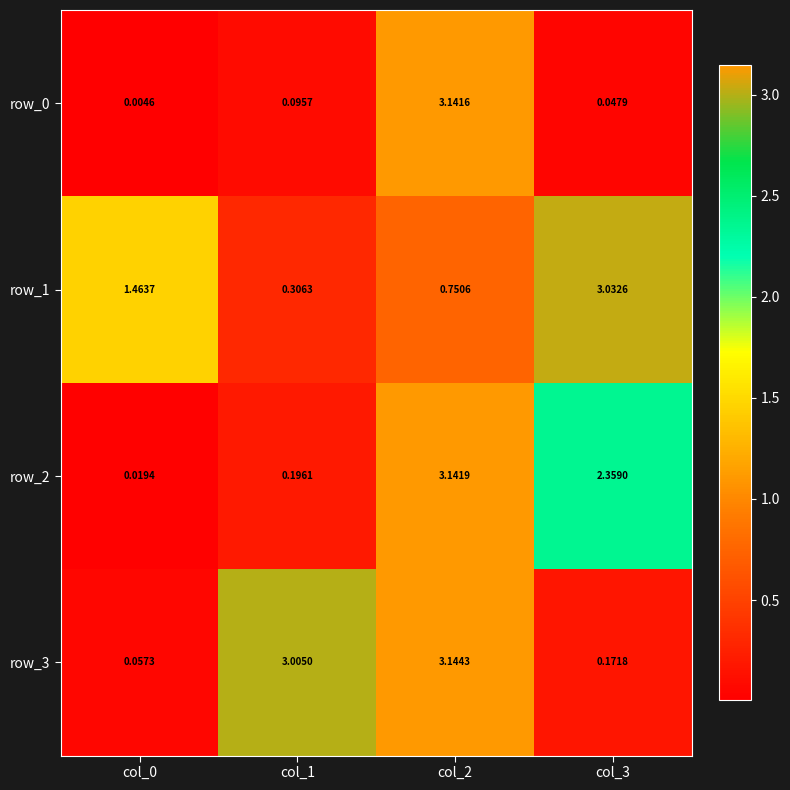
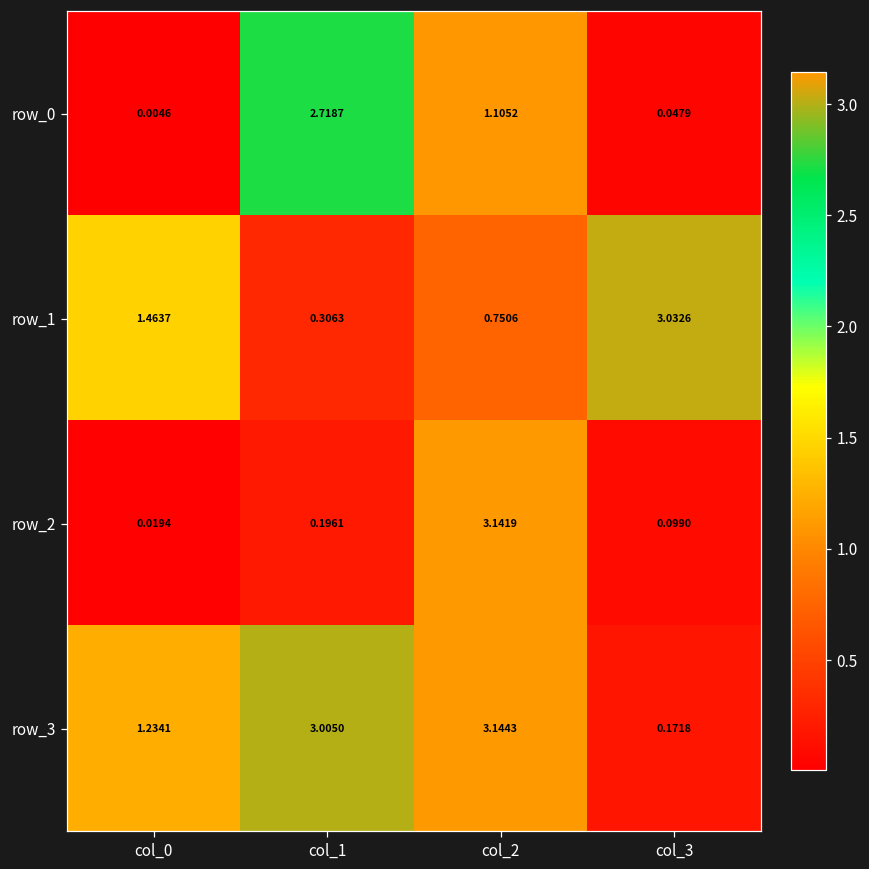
  {
    "row_0": {
      "col_0": 0.0046,
-     "col_1": 0.0957,
-     "col_2": 3.1416,
+     "col_1": 2.7187,
+     "col_2": 1.1052,
      "col_3": 0.0479
    },
    "row_1": {
      "col_0": 1.4637,
      "col_1": 0.3063,
      "col_2": 0.7506,
      "col_3": 3.0326
    },
    "row_2": {
      "col_0": 0.0194,
      "col_1": 0.1961,
      "col_2": 3.1419,
-     "col_3": 2.3590
+     "col_3": 0.0990
    },
    "row_3": {
-     "col_0": 0.0573,
+     "col_0": 1.2341,
      "col_1": 3.0050,
      "col_2": 3.1443,
      "col_3": 0.1718
    }
  }
